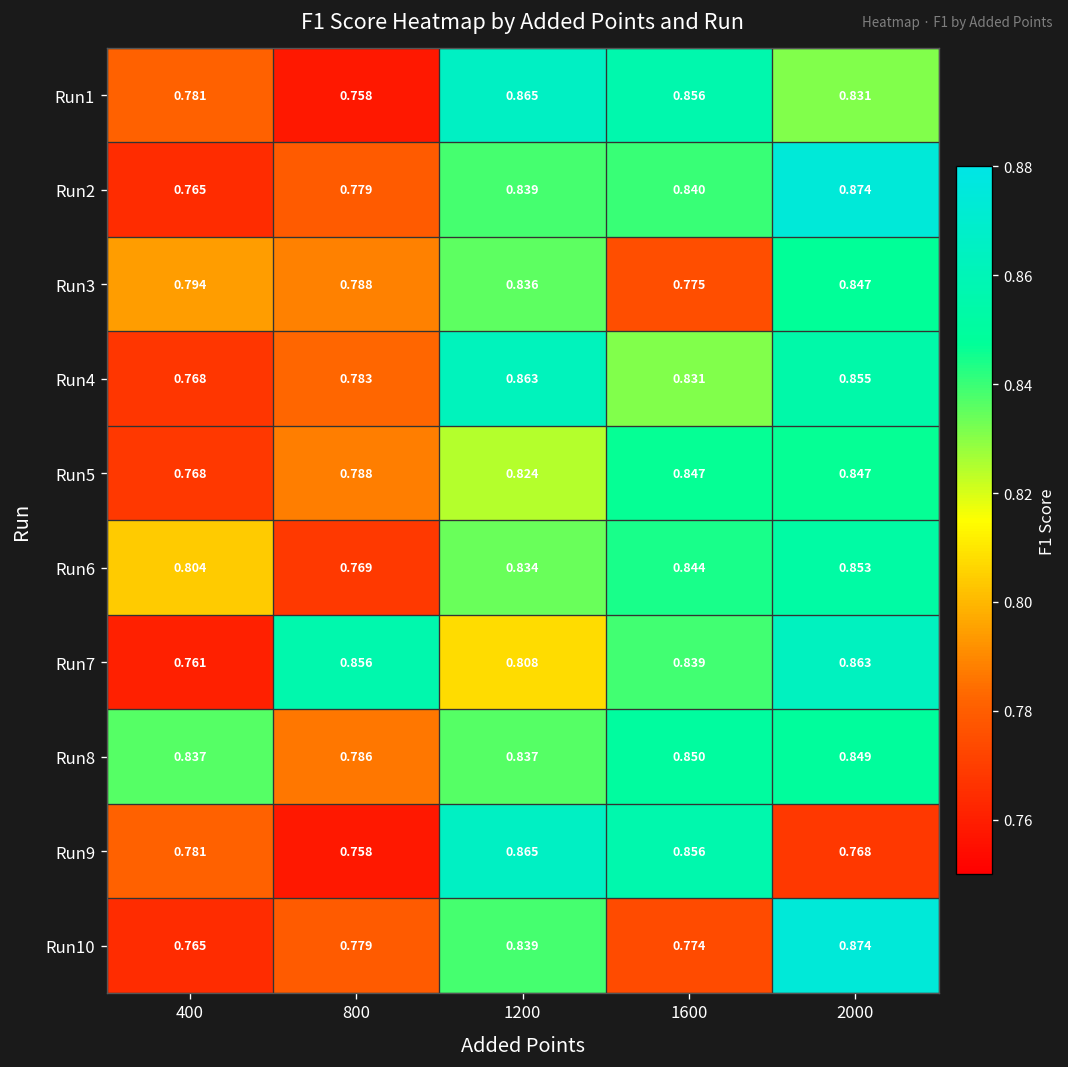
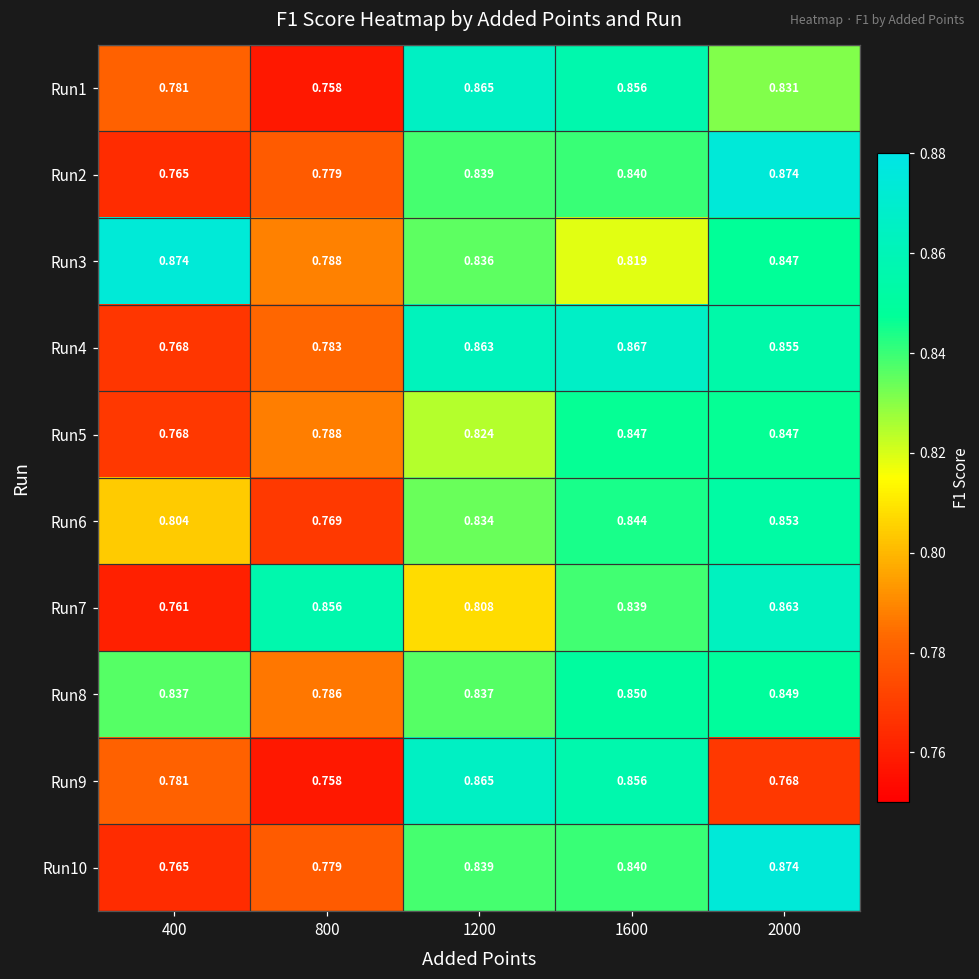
  {
    "Run1": {
      "400": 0.781,
      "800": 0.758,
      "1200": 0.865,
      "1600": 0.856,
      "2000": 0.831
    },
    "Run2": {
      "400": 0.765,
      "800": 0.779,
      "1200": 0.839,
      "1600": 0.840,
      "2000": 0.874
    },
    "Run3": {
-     "400": 0.794,
+     "400": 0.874,
      "800": 0.788,
      "1200": 0.836,
-     "1600": 0.775,
+     "1600": 0.819,
      "2000": 0.847
    },
    "Run4": {
      "400": 0.768,
      "800": 0.783,
      "1200": 0.863,
-     "1600": 0.831,
+     "1600": 0.867,
      "2000": 0.855
    },
    "Run5": {
      "400": 0.768,
      "800": 0.788,
      "1200": 0.824,
      "1600": 0.847,
      "2000": 0.847
    },
    "Run6": {
      "400": 0.804,
      "800": 0.769,
      "1200": 0.834,
      "1600": 0.844,
      "2000": 0.853
    },
    "Run7": {
      "400": 0.761,
      "800": 0.856,
      "1200": 0.808,
      "1600": 0.839,
      "2000": 0.863
    },
    "Run8": {
      "400": 0.837,
      "800": 0.786,
      "1200": 0.837,
      "1600": 0.850,
      "2000": 0.849
    },
    "Run9": {
      "400": 0.781,
      "800": 0.758,
      "1200": 0.865,
      "1600": 0.856,
      "2000": 0.768
    },
    "Run10": {
      "400": 0.765,
      "800": 0.779,
      "1200": 0.839,
-     "1600": 0.774,
+     "1600": 0.840,
      "2000": 0.874
    }
  }
